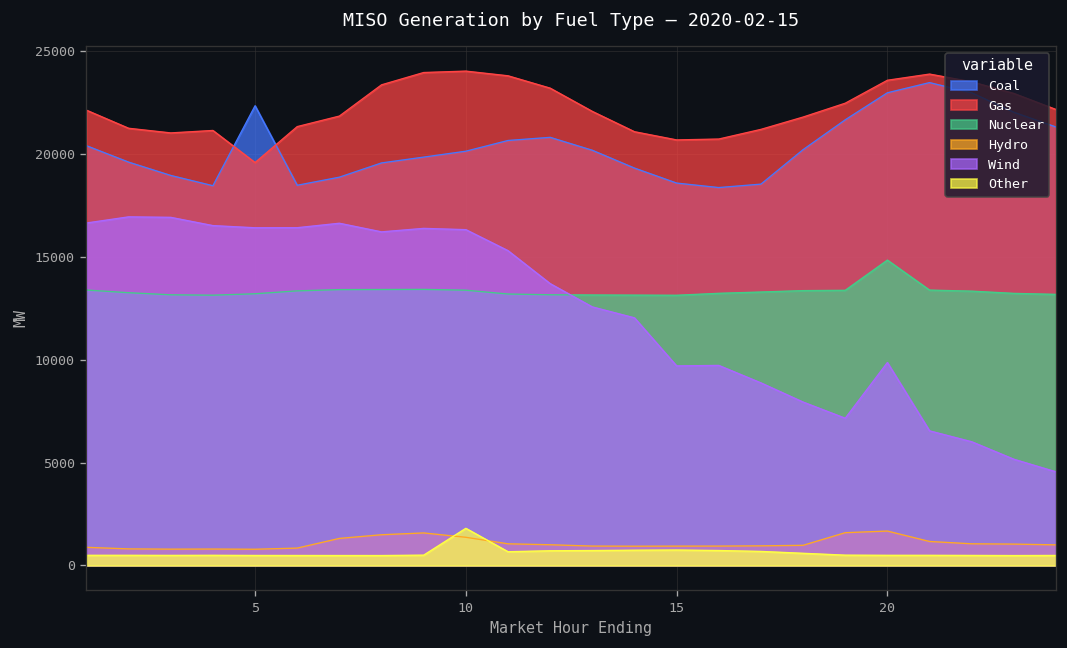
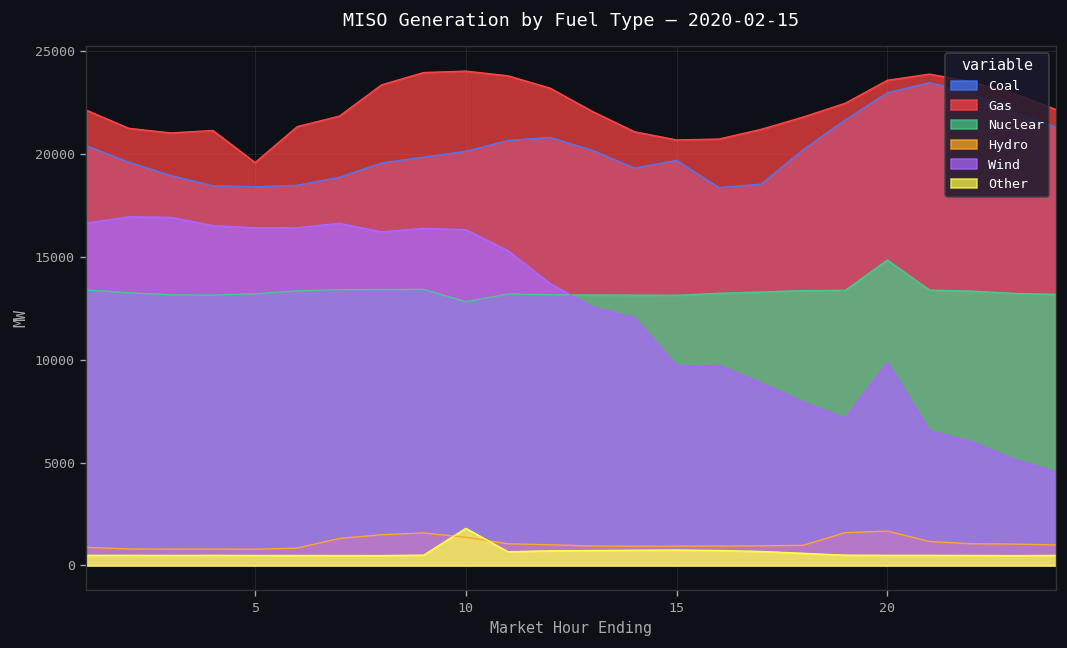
  {
    "Coal": {
-     "5": 22300,
+     "5": 18400,
      "10": 20100,
-     "15": 18600,
+     "15": 19700,
      "20": 23000
    },
    "Gas": {
      "5": 19600,
      "10": 24000,
      "15": 20700,
      "20": 23600
    },
    "Nuclear": {
      "5": 13200,
-     "10": 13400,
+     "10": 12800,
      "15": 13100,
      "20": 14800
    },
    "Hydro": {
      "5": 800,
      "10": 1400,
      "15": 900,
      "20": 1700
    },
    "Wind": {
      "5": 16400,
      "10": 16300,
      "15": 9700,
      "20": 9900
    },
    "Other": {
      "5": 500,
      "10": 1800,
      "15": 700,
      "20": 500
    }
  }
